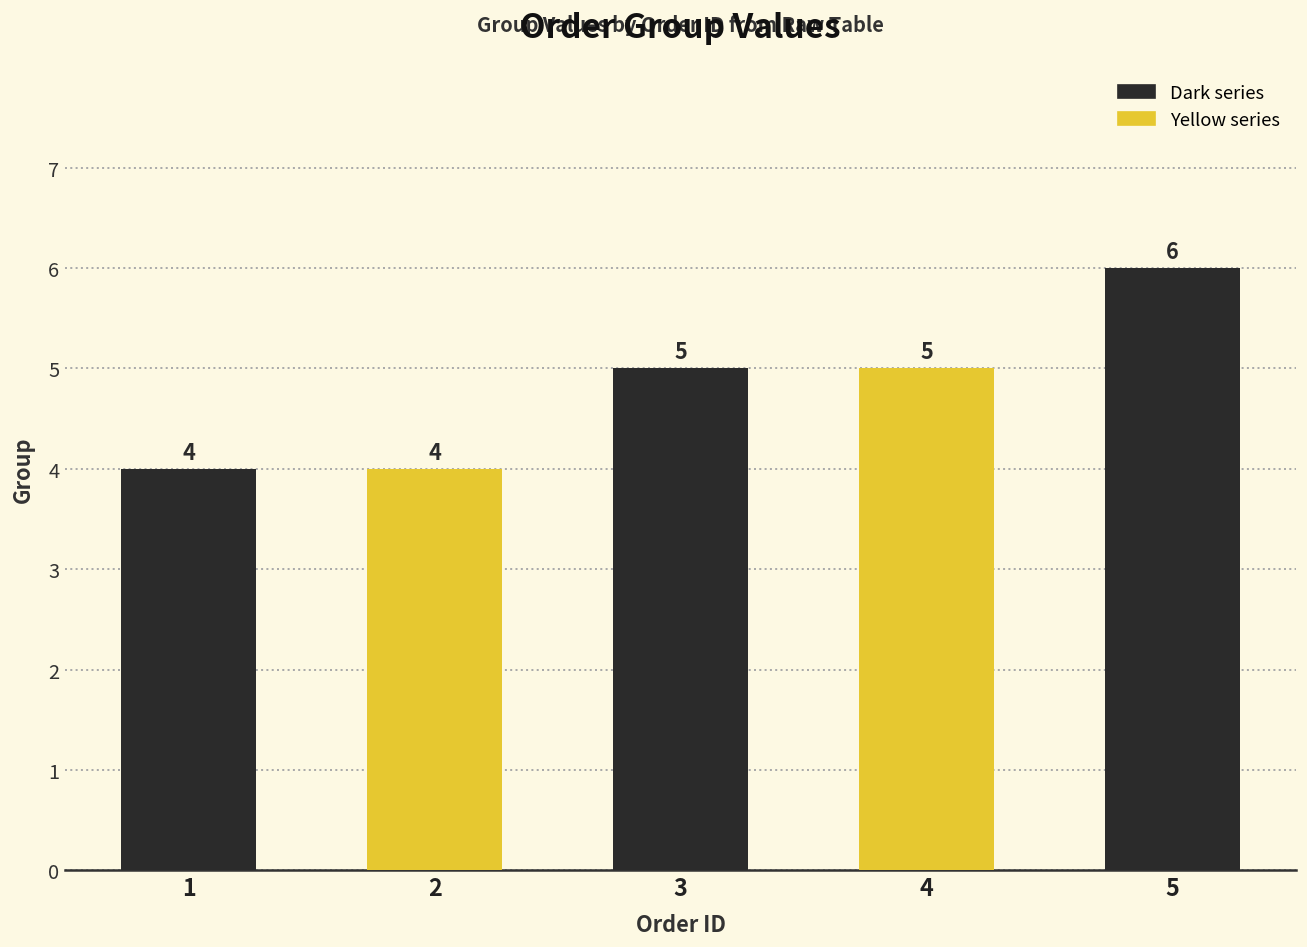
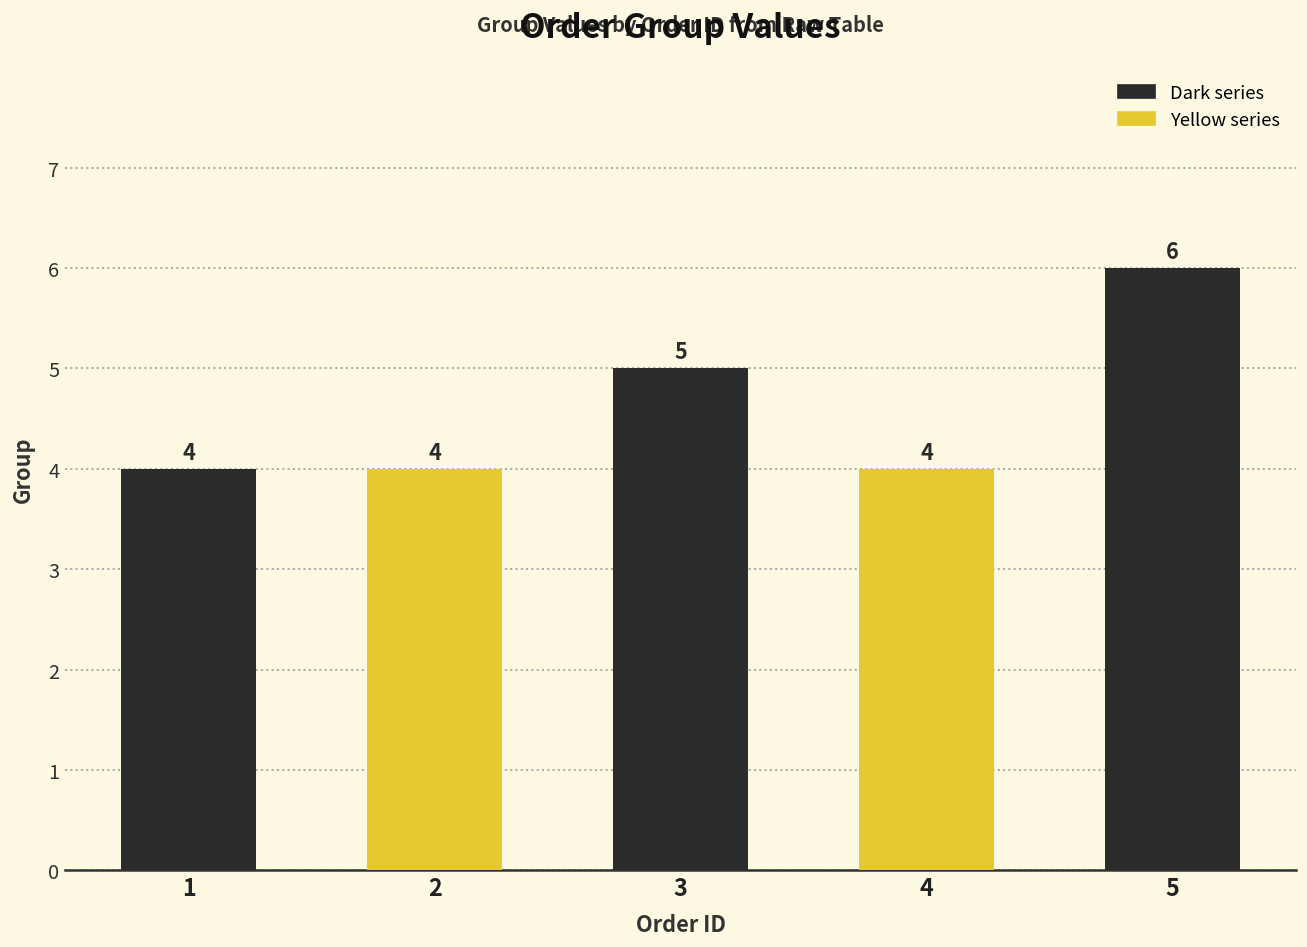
  {
    "Dark series": {
      "1": 4,
      "3": 5,
      "5": 6
    },
    "Yellow series": {
      "2": 4,
-     "4": 5
+     "4": 4
    }
  }
